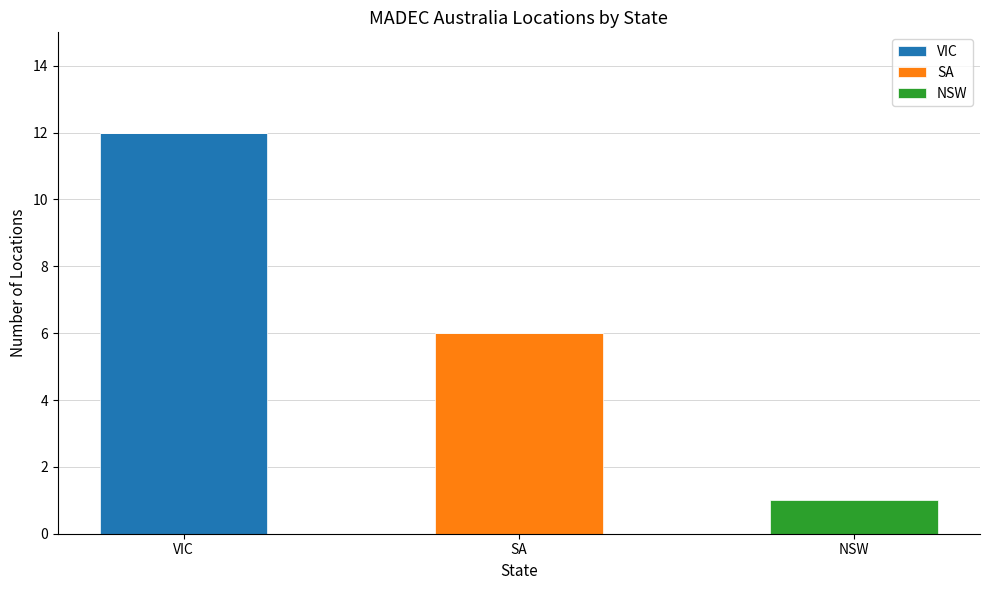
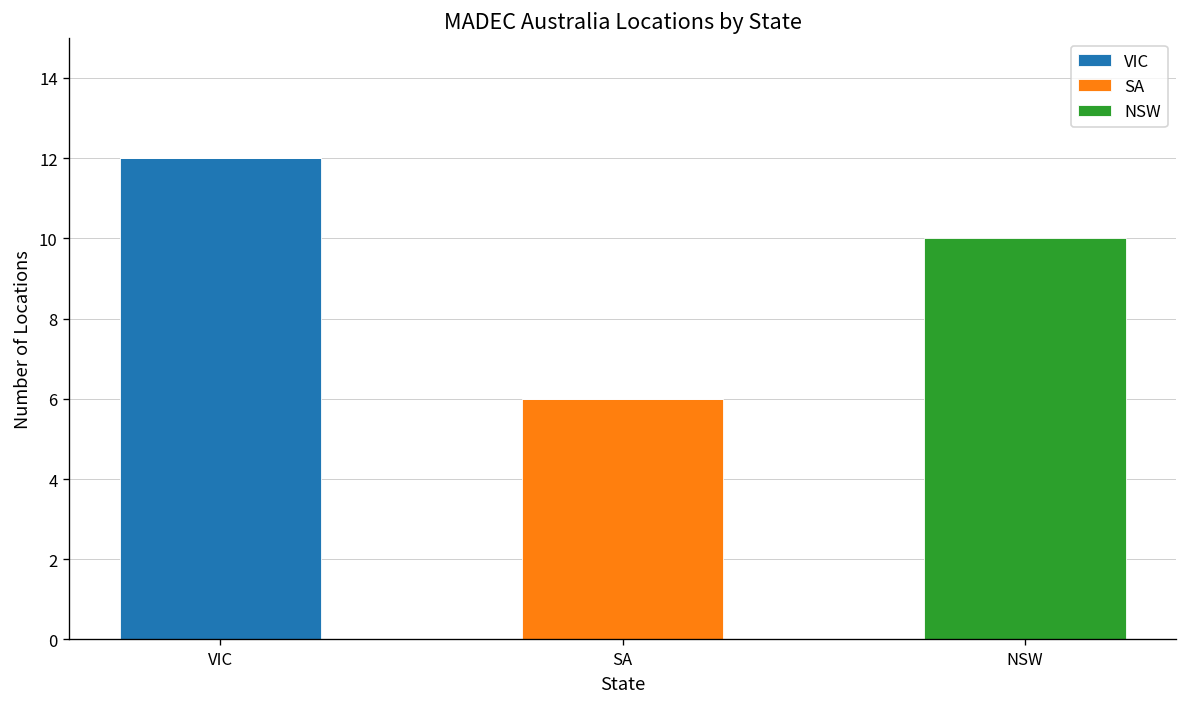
  {
    "VIC": {
      "VIC": 12,
      "SA": 0,
      "NSW": 0
    },
    "NSW": {
-     "NSW": 1
+     "NSW": 10
    }
  }
